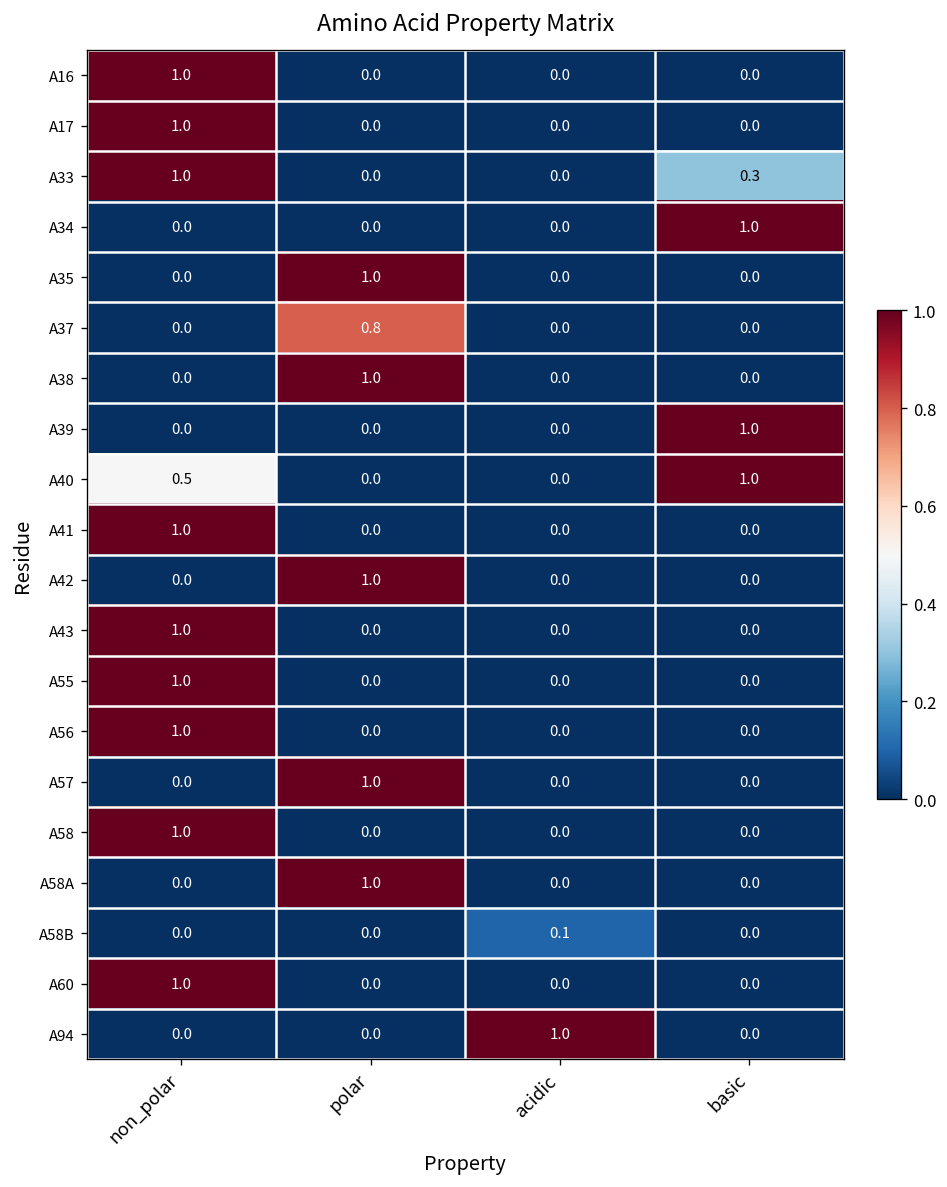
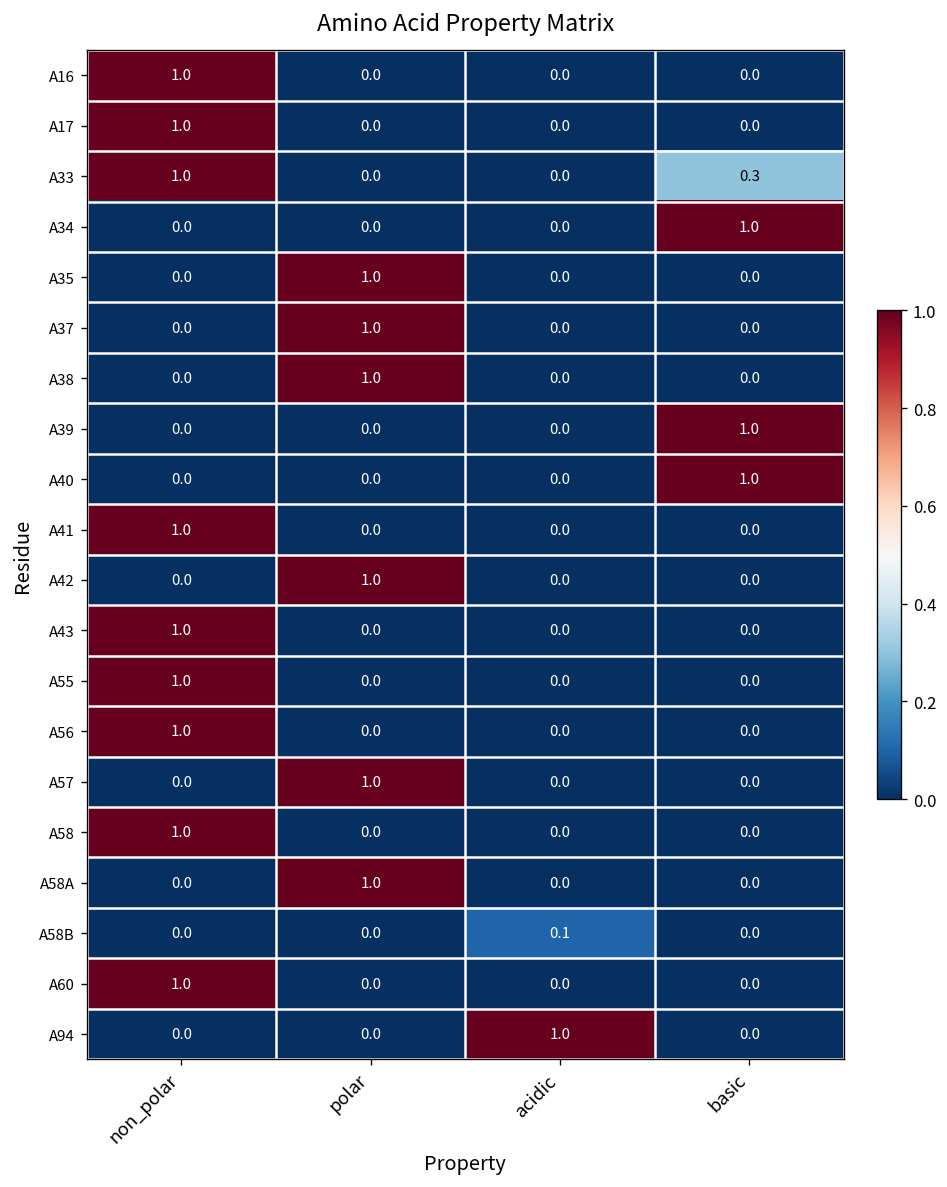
  {
    "A16": {
      "non_polar": 1.0,
      "polar": 0.0,
      "acidic": 0.0,
      "basic": 0.0
    },
    "A17": {
      "non_polar": 1.0,
      "polar": 0.0,
      "acidic": 0.0,
      "basic": 0.0
    },
    "A33": {
      "non_polar": 1.0,
      "polar": 0.0,
      "acidic": 0.0,
      "basic": 0.3
    },
    "A34": {
      "non_polar": 0.0,
      "polar": 0.0,
      "acidic": 0.0,
      "basic": 1.0
    },
    "A35": {
      "non_polar": 0.0,
      "polar": 1.0,
      "acidic": 0.0,
      "basic": 0.0
    },
    "A37": {
      "non_polar": 0.0,
-     "polar": 0.8,
+     "polar": 1.0,
      "acidic": 0.0,
      "basic": 0.0
    },
    "A38": {
      "non_polar": 0.0,
      "polar": 1.0,
      "acidic": 0.0,
      "basic": 0.0
    },
    "A39": {
      "non_polar": 0.0,
      "polar": 0.0,
      "acidic": 0.0,
      "basic": 1.0
    },
    "A40": {
-     "non_polar": 0.5,
+     "non_polar": 0.0,
      "polar": 0.0,
      "acidic": 0.0,
      "basic": 1.0
    },
    "A41": {
      "non_polar": 1.0,
      "polar": 0.0,
      "acidic": 0.0,
      "basic": 0.0
    },
    "A42": {
      "non_polar": 0.0,
      "polar": 1.0,
      "acidic": 0.0,
      "basic": 0.0
    },
    "A43": {
      "non_polar": 1.0,
      "polar": 0.0,
      "acidic": 0.0,
      "basic": 0.0
    },
    "A55": {
      "non_polar": 1.0,
      "polar": 0.0,
      "acidic": 0.0,
      "basic": 0.0
    },
    "A56": {
      "non_polar": 1.0,
      "polar": 0.0,
      "acidic": 0.0,
      "basic": 0.0
    },
    "A57": {
      "non_polar": 0.0,
      "polar": 1.0,
      "acidic": 0.0,
      "basic": 0.0
    },
    "A58": {
      "non_polar": 1.0,
      "polar": 0.0,
      "acidic": 0.0,
      "basic": 0.0
    },
    "A58A": {
      "non_polar": 0.0,
      "polar": 1.0,
      "acidic": 0.0,
      "basic": 0.0
    },
    "A58B": {
      "non_polar": 0.0,
      "polar": 0.0,
      "acidic": 0.1,
      "basic": 0.0
    },
    "A60": {
      "non_polar": 1.0,
      "polar": 0.0,
      "acidic": 0.0,
      "basic": 0.0
    },
    "A94": {
      "non_polar": 0.0,
      "polar": 0.0,
      "acidic": 1.0,
      "basic": 0.0
    }
  }
